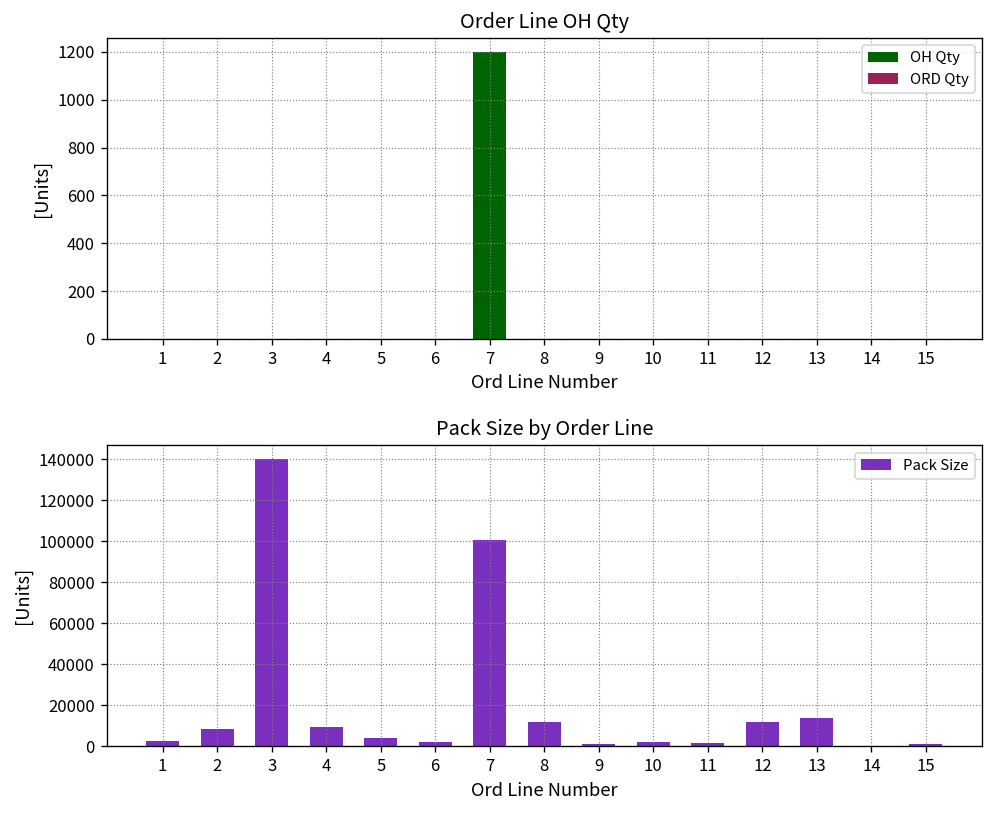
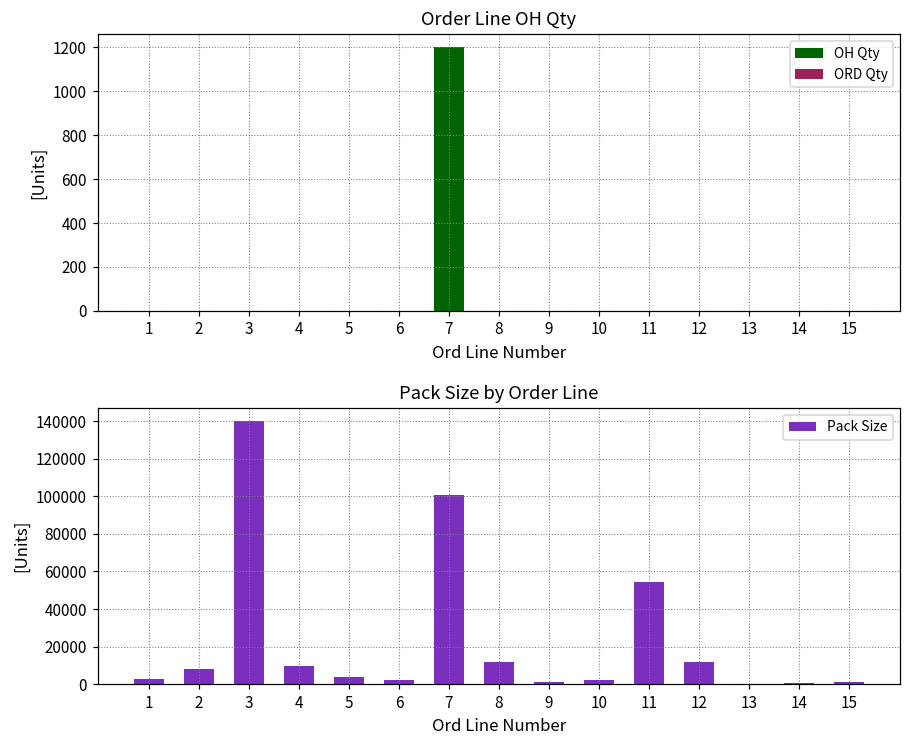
  {
    "Order Line OH Qty": {
      "OH Qty": {
        "1": 0,
        "2": 0,
        "3": 0,
        "4": 0,
        "5": 0,
        "6": 0,
        "7": 1200,
        "8": 0,
        "9": 0,
        "10": 0,
        "11": 0,
        "12": 0,
        "13": 0,
        "14": 0,
        "15": 0
      },
      "ORD Qty": {
        "1": 0,
        "2": 0,
        "3": 0,
        "4": 0,
        "5": 0,
        "6": 0,
        "7": 0,
        "8": 0,
        "9": 0,
        "10": 0,
        "11": 0,
        "12": 0,
        "13": 0,
        "14": 0,
        "15": 0
      }
    },
    "Pack Size by Order Line": {
      "1": 3000,
      "2": 8000,
      "3": 140000,
      "4": 10000,
      "5": 4000,
      "6": 2000,
      "7": 101000,
      "8": 12000,
      "10": 2000,
-     "11": 2000,
+     "11": 54000,
      "12": 12000,
-     "13": 14000
+     "13": 0
    }
  }
